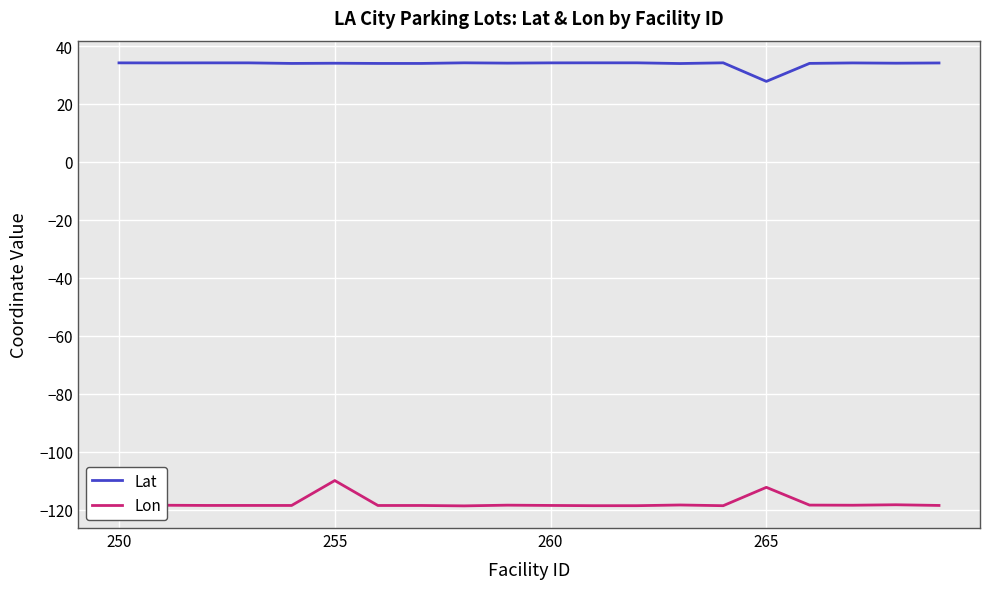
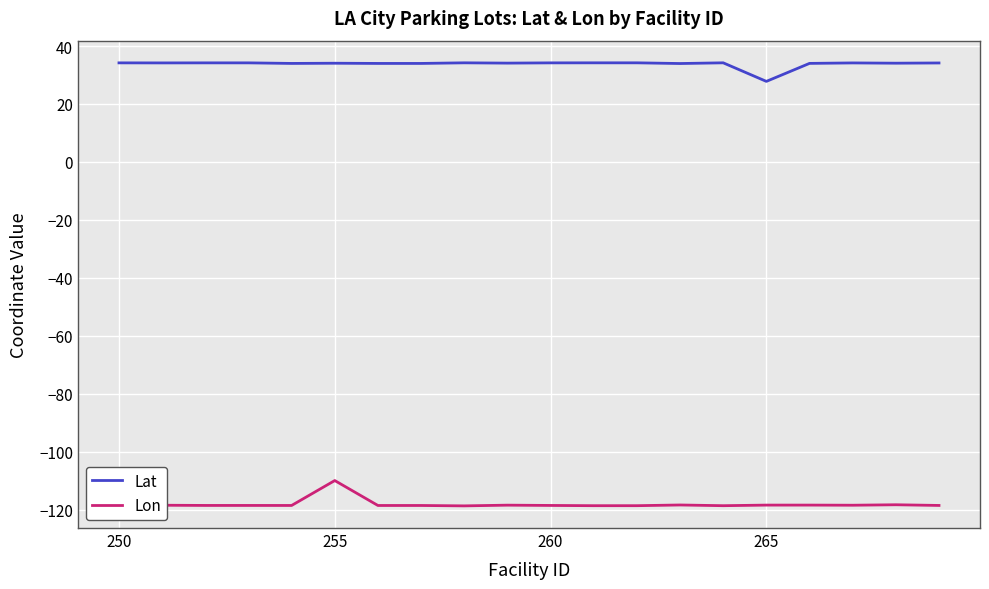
  {
    "Lat": {
      "250": 34,
      "255": 34,
      "260": 34,
      "265": 28
    },
    "Lon": {
      "255": -110,
      "260": -118,
-     "265": -112
+     "265": -118
    }
  }
